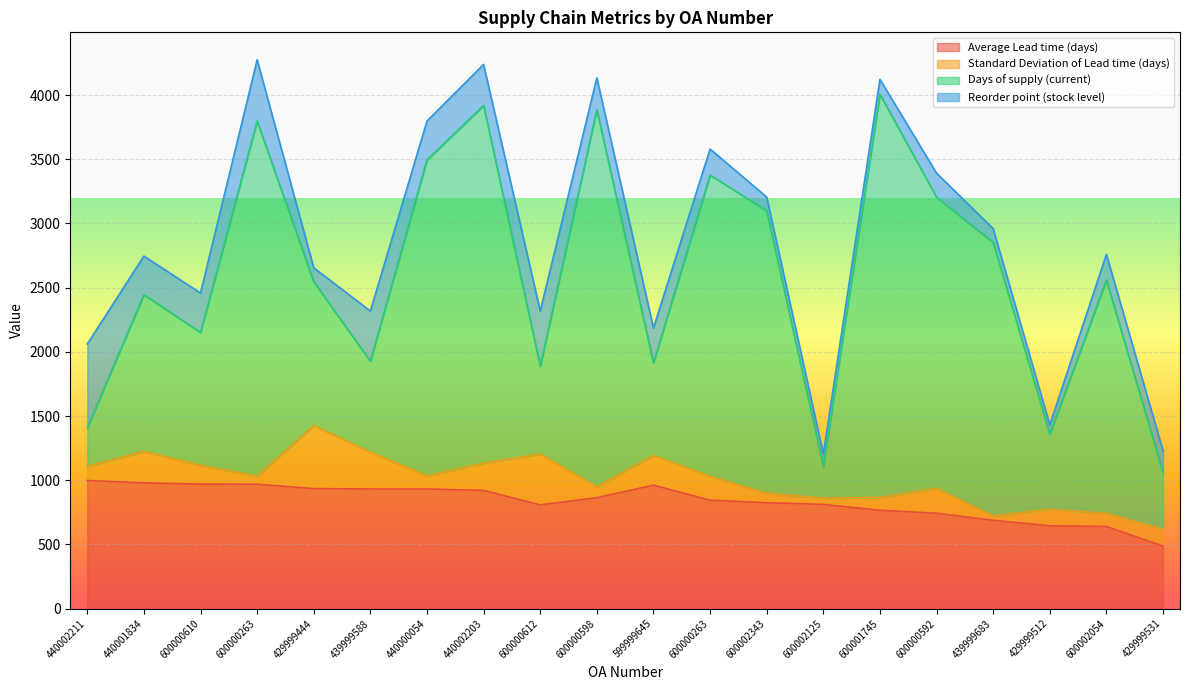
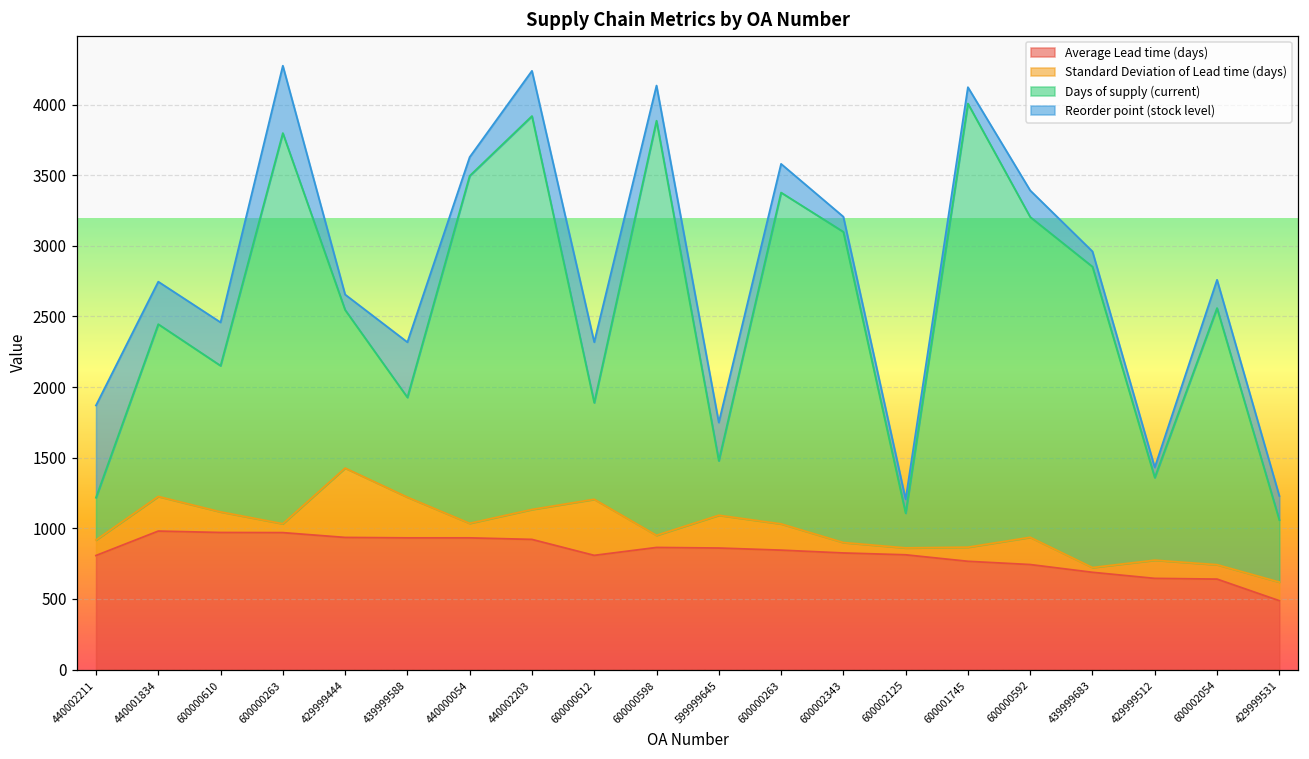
  {
    "Average Lead time (days)": {
-     "440002211": 1000,
+     "440002211": 810,
      "440001834": 980,
      "600000610": 970,
      "429999444": 940,
      "439999588": 930,
      "440000054": 930,
      "440002203": 920,
      "600000612": 810,
      "600000598": 860,
-     "599999645": 960,
+     "599999645": 860,
      "600002343": 830,
      "600002125": 810,
      "600001745": 770,
      "600000592": 740,
      "439999683": 690,
      "429999512": 650,
      "600002054": 640,
      "429999531": 490
    },
    "Standard Deviation of Lead time (days)": {
      "440002211": 110,
      "440001834": 250,
      "600000610": 150,
      "429999444": 490,
      "439999588": 290,
      "440000054": 100,
      "440002203": 210,
      "600000612": 400,
      "600000598": 90,
      "599999645": 230,
      "600002343": 70,
      "600002125": 50,
      "600001745": 100,
      "600000592": 190,
      "439999683": 30,
      "429999512": 130,
      "600002054": 100,
      "429999531": 130
    },
    "Days of supply (current)": {
      "440002211": 300,
      "440001834": 1220,
      "600000610": 1040,
      "429999444": 1120,
      "439999588": 710,
      "440000054": 2460,
      "440002203": 2790,
      "600000612": 680,
      "600000598": 2940,
-     "599999645": 720,
+     "599999645": 390,
      "600002343": 2200,
      "600002125": 250,
      "600001745": 3140,
      "600000592": 2270,
      "439999683": 2130,
      "429999512": 590,
      "600002054": 1820,
      "429999531": 440
    },
    "Reorder point (stock level)": {
      "440002211": 650,
      "440001834": 300,
      "600000610": 310,
      "429999444": 110,
      "439999588": 390,
-     "440000054": 300,
+     "440000054": 130,
      "440002203": 320,
      "600000612": 430,
      "600000598": 250,
      "599999645": 270,
      "600002343": 110,
      "600002125": 100,
      "600001745": 120,
      "600000592": 190,
      "439999683": 110,
      "429999512": 70,
      "600002054": 200,
      "429999531": 170
    }
  }
